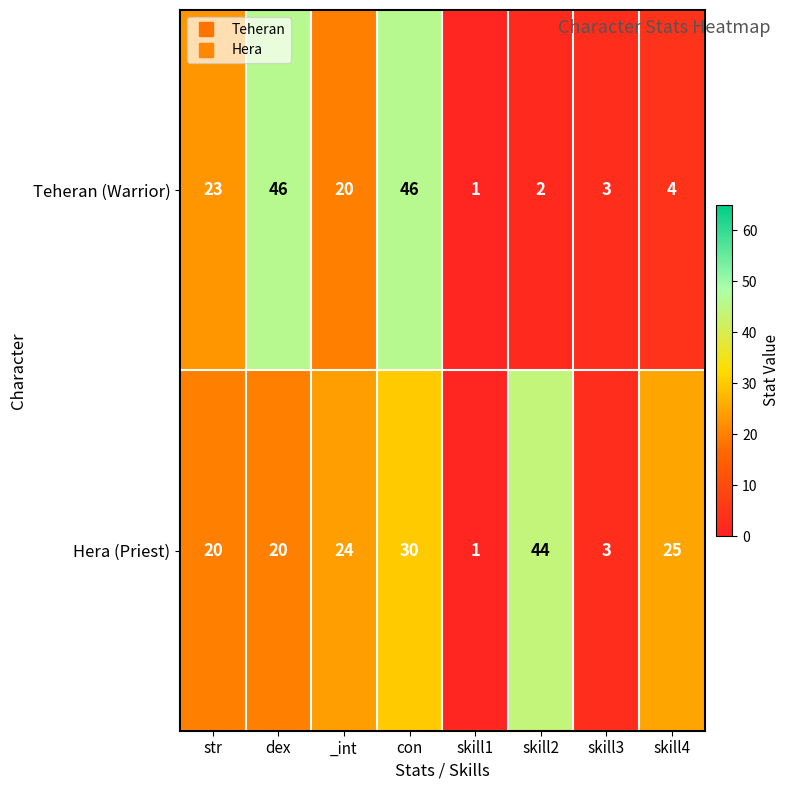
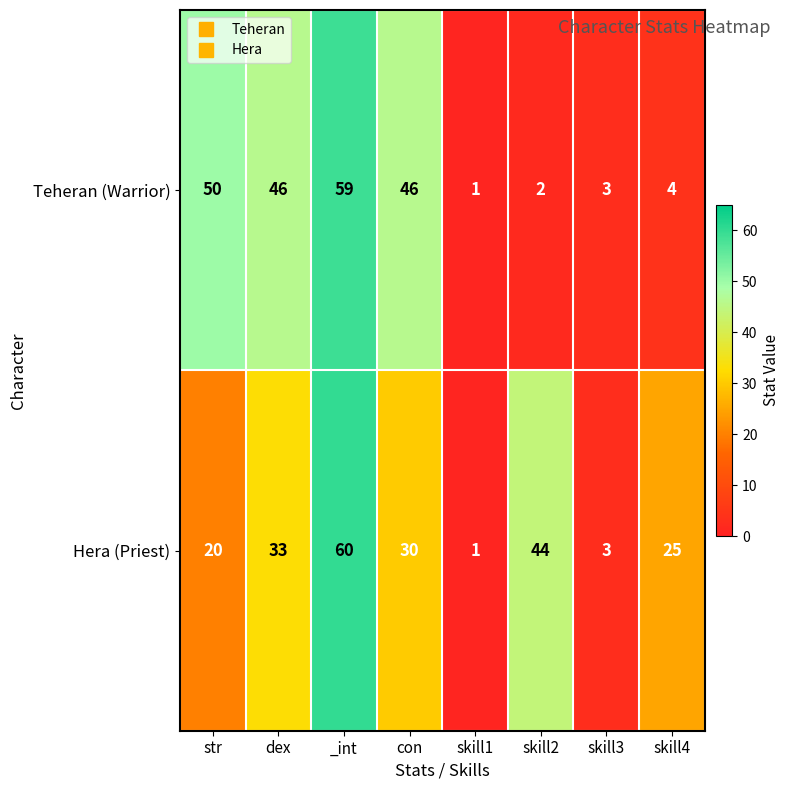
  {
    "Teheran (Warrior)": {
-     "str": 23,
+     "str": 50,
      "dex": 46,
-     "_int": 20,
+     "_int": 59,
      "con": 46,
      "skill1": 1,
      "skill2": 2,
      "skill3": 3,
      "skill4": 4
    },
    "Hera (Priest)": {
      "str": 20,
-     "dex": 20,
-     "_int": 24,
+     "dex": 33,
+     "_int": 60,
      "con": 30,
      "skill1": 1,
      "skill2": 44,
      "skill3": 3,
      "skill4": 25
    }
  }
